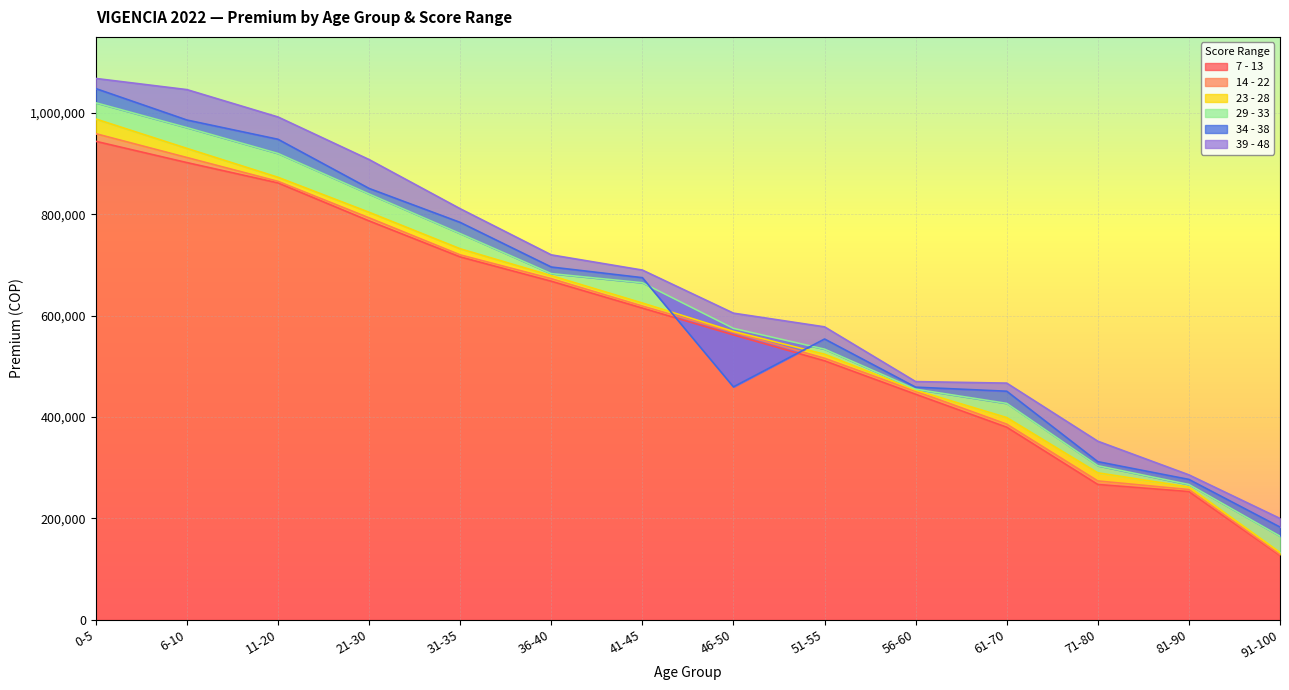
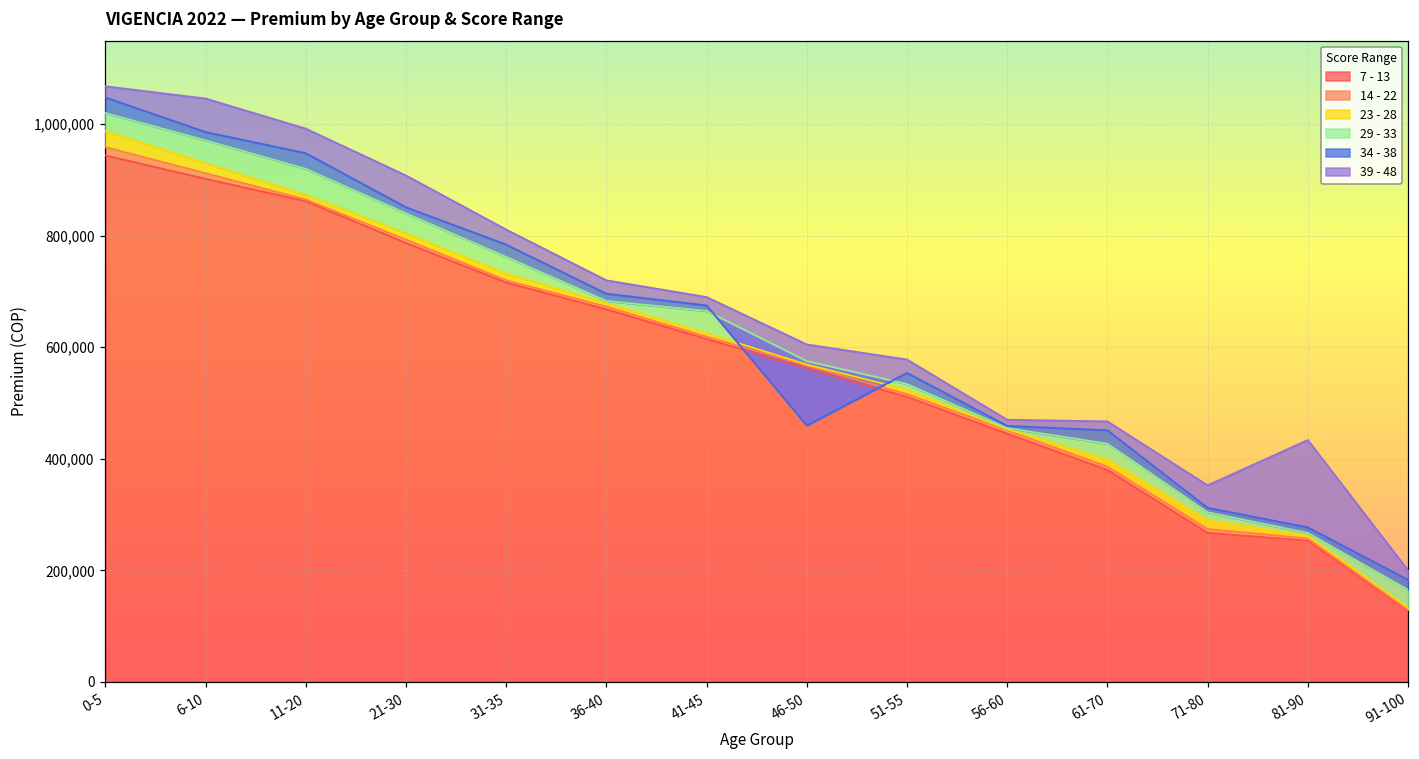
  {
    "23 - 28": {
      "0-5": "990,000",
      "6-10": "930,000",
      "11-20": "870,000",
      "21-30": "800,000",
      "31-35": "730,000",
      "41-45": "630,000",
      "51-55": "520,000",
      "61-70": "400,000",
      "71-80": "290,000"
    },
    "29 - 33": {
      "0-5": "1,020,000",
      "6-10": "970,000",
      "11-20": "920,000",
      "21-30": "840,000",
      "31-35": "760,000",
      "41-45": "670,000",
      "51-55": "530,000",
      "61-70": "430,000",
      "71-80": "300,000",
      "91-100": "170,000"
    },
    "39 - 48": {
      "0-5": "1,070,000",
      "6-10": "1,050,000",
      "11-20": "990,000",
      "21-30": "910,000",
      "31-35": "810,000",
      "36-40": "720,000",
      "41-45": "690,000",
      "46-50": "610,000",
      "51-55": "580,000",
      "56-60": "470,000",
      "61-70": "470,000",
      "71-80": "350,000",
-     "81-90": "290,000",
+     "81-90": "430,000",
      "91-100": "200,000"
    }
  }
